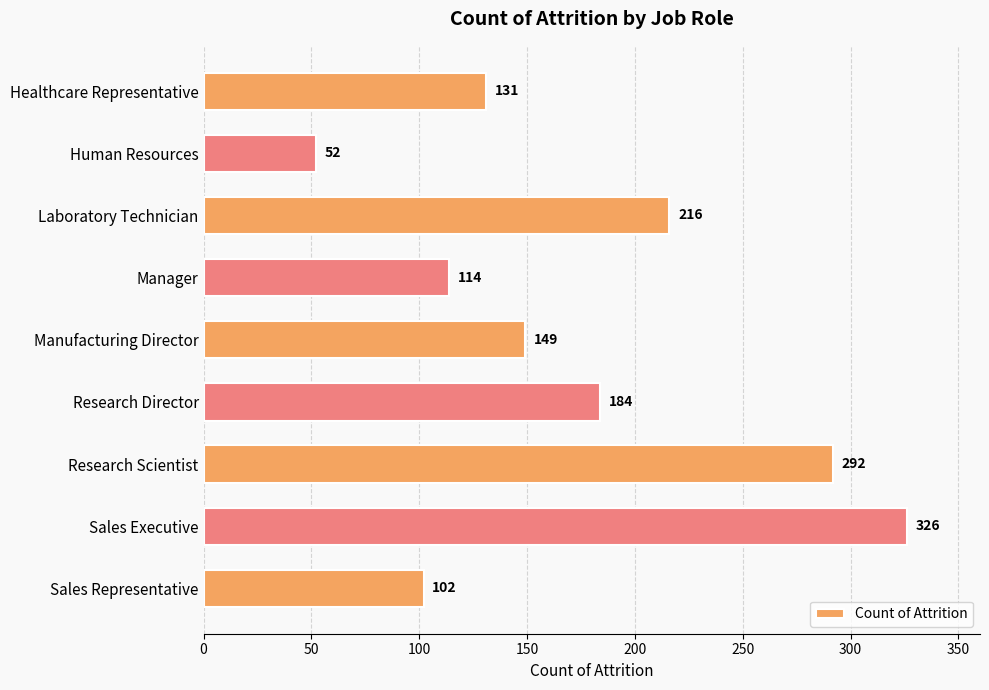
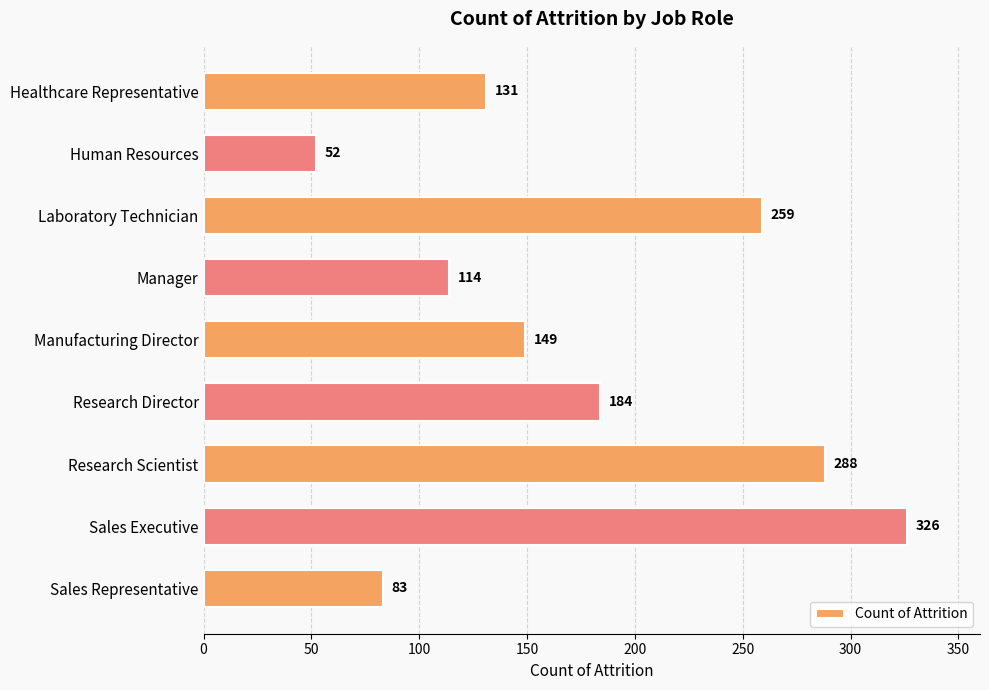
  {
    "Healthcare Representative": 131,
    "Human Resources": 52,
-   "Laboratory Technician": 216,
+   "Laboratory Technician": 259,
    "Manager": 114,
    "Manufacturing Director": 149,
    "Research Director": 184,
-   "Research Scientist": 292,
+   "Research Scientist": 288,
    "Sales Executive": 326,
-   "Sales Representative": 102
+   "Sales Representative": 83
  }
